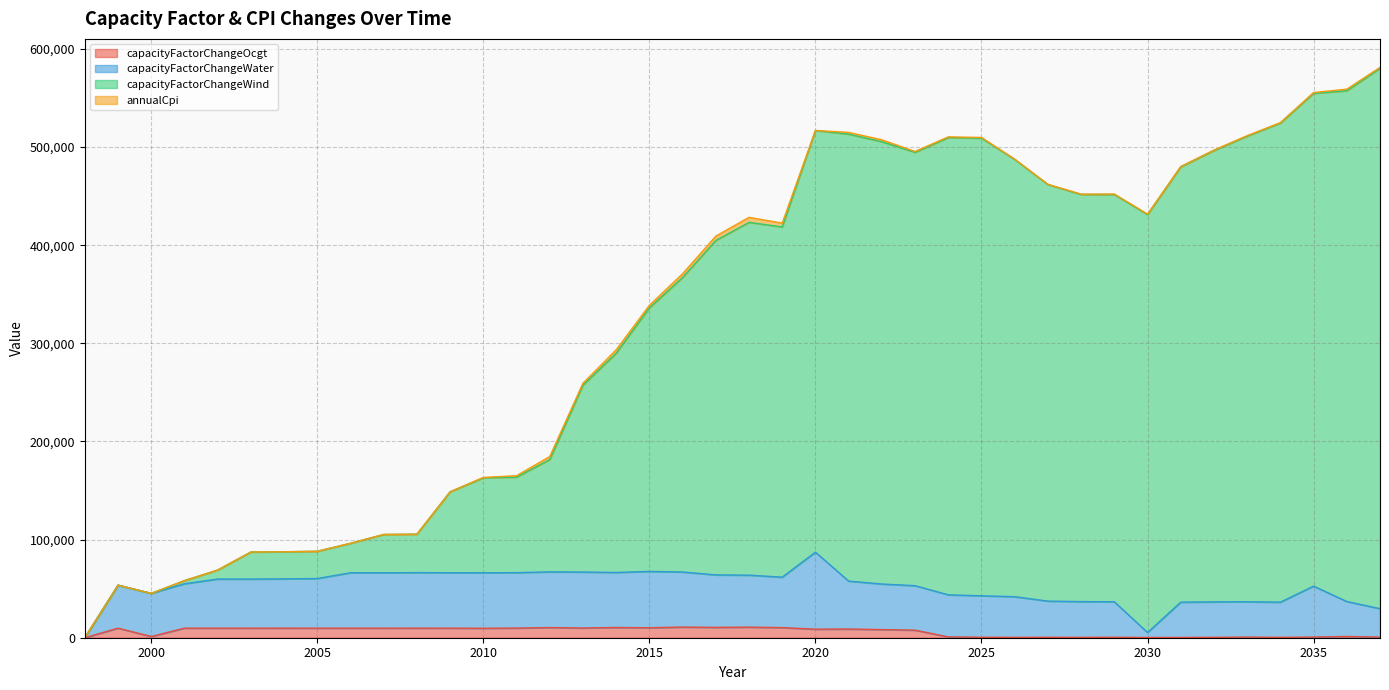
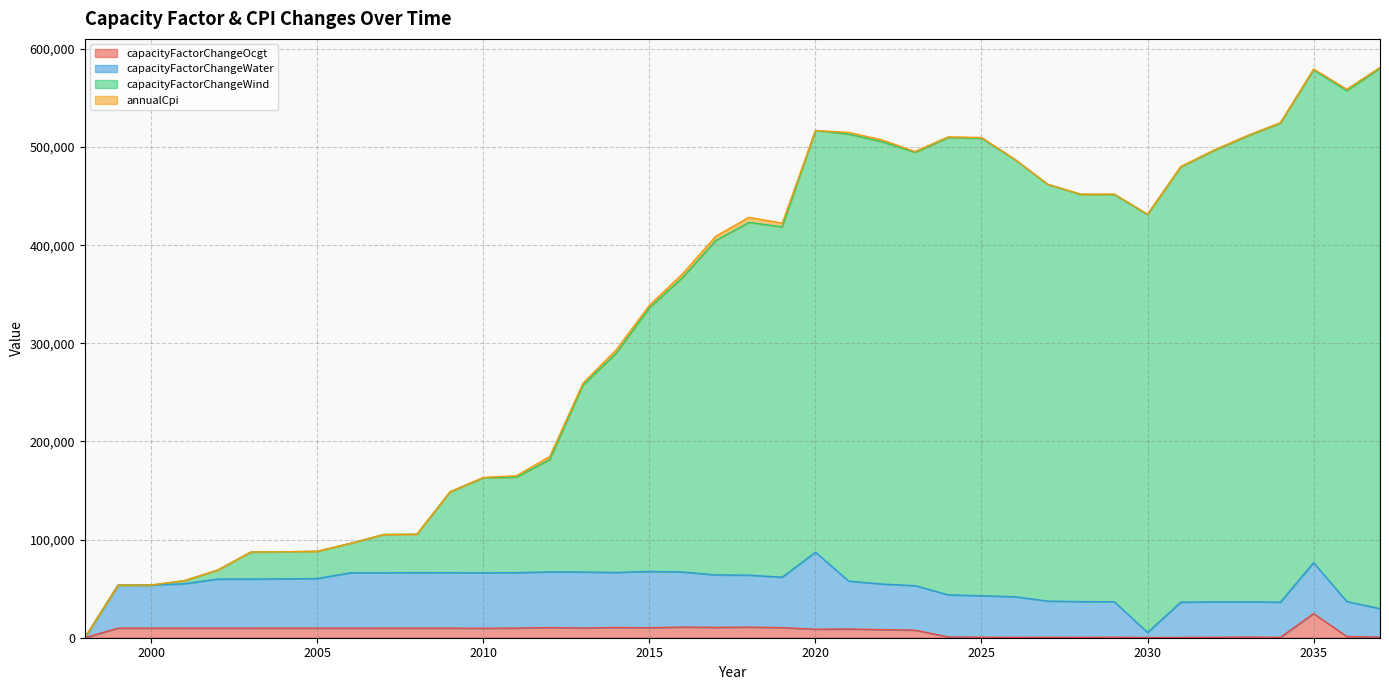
  {
    "capacityFactorChangeOcgt": {
-     "2000": "0",
+     "2000": "10,000",
      "2005": "10,000",
      "2010": "10,000",
      "2015": "10,000",
      "2020": "10,000",
      "2025": "0",
      "2030": "0",
-     "2035": "0"
+     "2035": "20,000"
    },
    "capacityFactorChangeWater": {
      "2005": "50,000",
      "2010": "60,000",
      "2015": "60,000",
      "2020": "80,000",
      "2025": "40,000",
      "2030": "10,000",
      "2035": "50,000"
    },
    "capacityFactorChangeWind": {
      "2015": "270,000"
    },
    "annualCpi": {
      "2015": "0"
    }
  }
